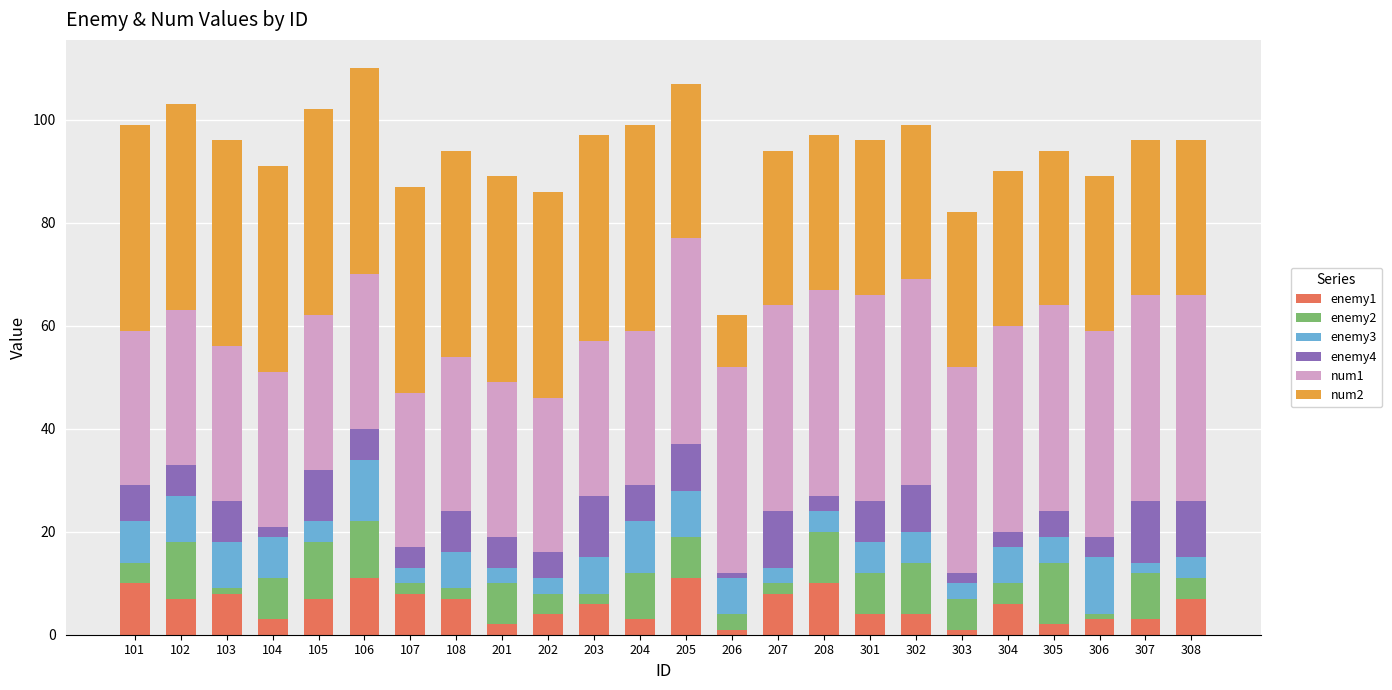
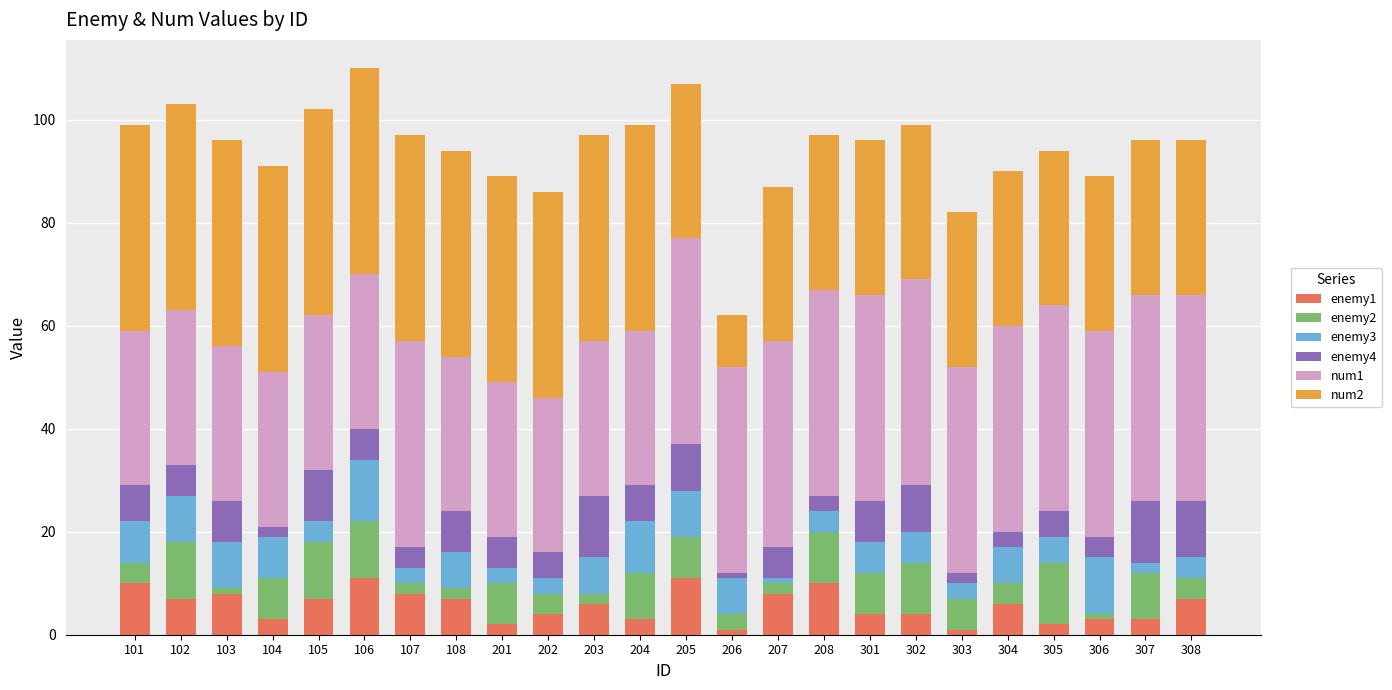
  {
    "enemy2": {
      "101": 4,
      "102": 11,
      "103": 1,
      "104": 8,
      "105": 11,
      "106": 11,
      "107": 2,
      "108": 2,
      "201": 8,
      "202": 4,
      "203": 2,
      "204": 9,
      "205": 8,
      "206": 3,
      "207": 2,
      "208": 10,
      "301": 8,
      "302": 10,
      "303": 6,
      "304": 4,
      "305": 12,
      "306": 1,
      "307": 9,
      "308": 4
    },
    "enemy3": {
      "101": 8,
      "102": 9,
      "103": 9,
      "104": 8,
      "105": 4,
      "106": 12,
      "107": 3,
      "108": 7,
      "201": 3,
      "202": 3,
      "203": 7,
      "204": 10,
      "205": 9,
      "206": 7,
-     "207": 3,
+     "207": 1,
      "208": 4,
      "301": 6,
      "302": 6,
      "303": 3,
      "304": 7,
      "305": 5,
      "306": 11,
      "307": 2,
      "308": 4
    },
    "enemy4": {
      "101": 7,
      "102": 6,
      "103": 8,
      "104": 2,
      "105": 10,
      "106": 6,
      "107": 4,
      "108": 8,
      "201": 6,
      "202": 5,
      "203": 12,
      "204": 7,
      "205": 9,
      "206": 1,
-     "207": 11,
+     "207": 6,
      "208": 3,
      "301": 8,
      "302": 9,
      "303": 2,
      "304": 3,
      "305": 5,
      "306": 4,
      "307": 12,
      "308": 11
    },
    "num1": {
      "101": 30,
      "102": 30,
      "103": 30,
      "104": 30,
      "105": 30,
      "106": 30,
-     "107": 30,
+     "107": 40,
      "108": 30,
      "201": 30,
      "202": 30,
      "203": 30,
      "204": 30,
      "205": 40,
      "206": 40,
      "207": 40,
      "208": 40,
      "301": 40,
      "302": 40,
      "303": 40,
      "304": 40,
      "305": 40,
      "306": 40,
      "307": 40,
      "308": 40
    }
  }
